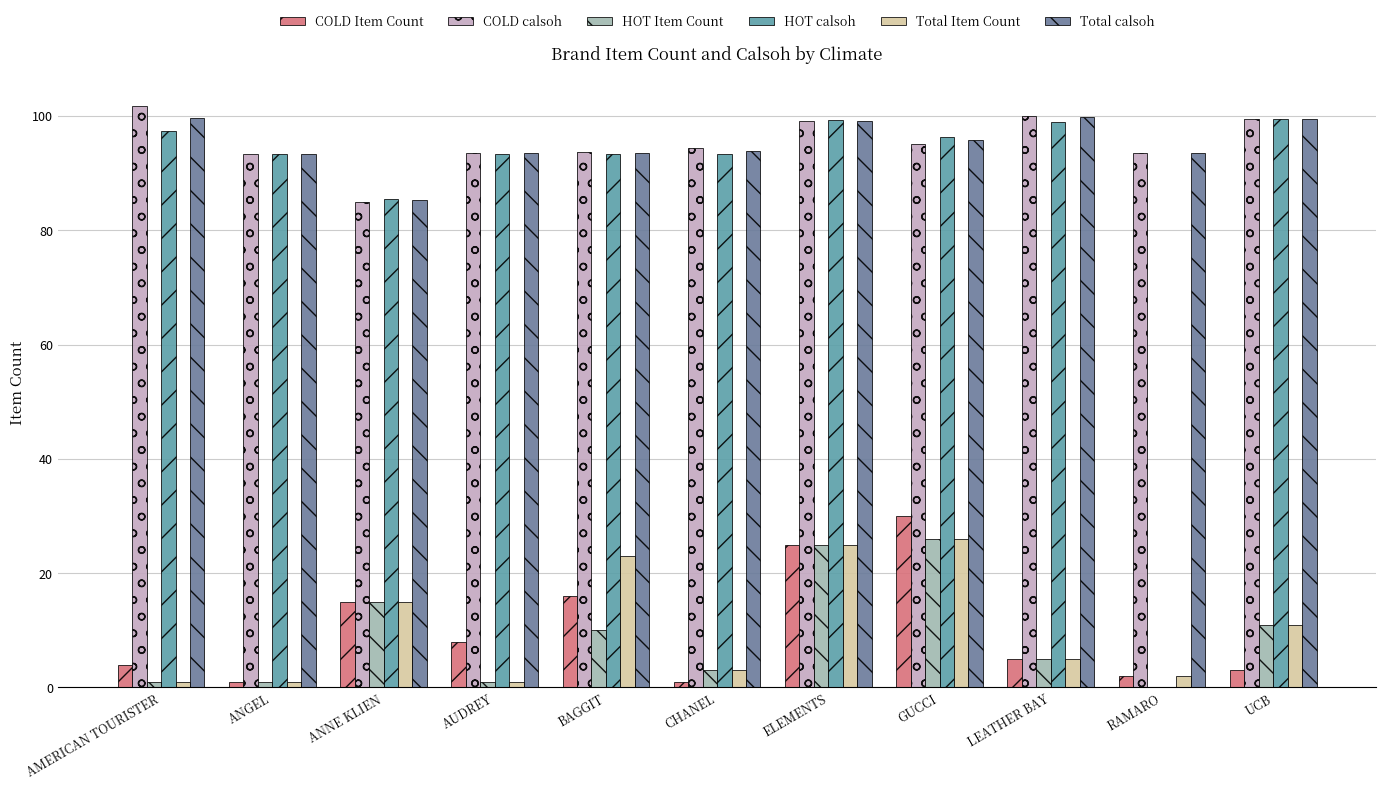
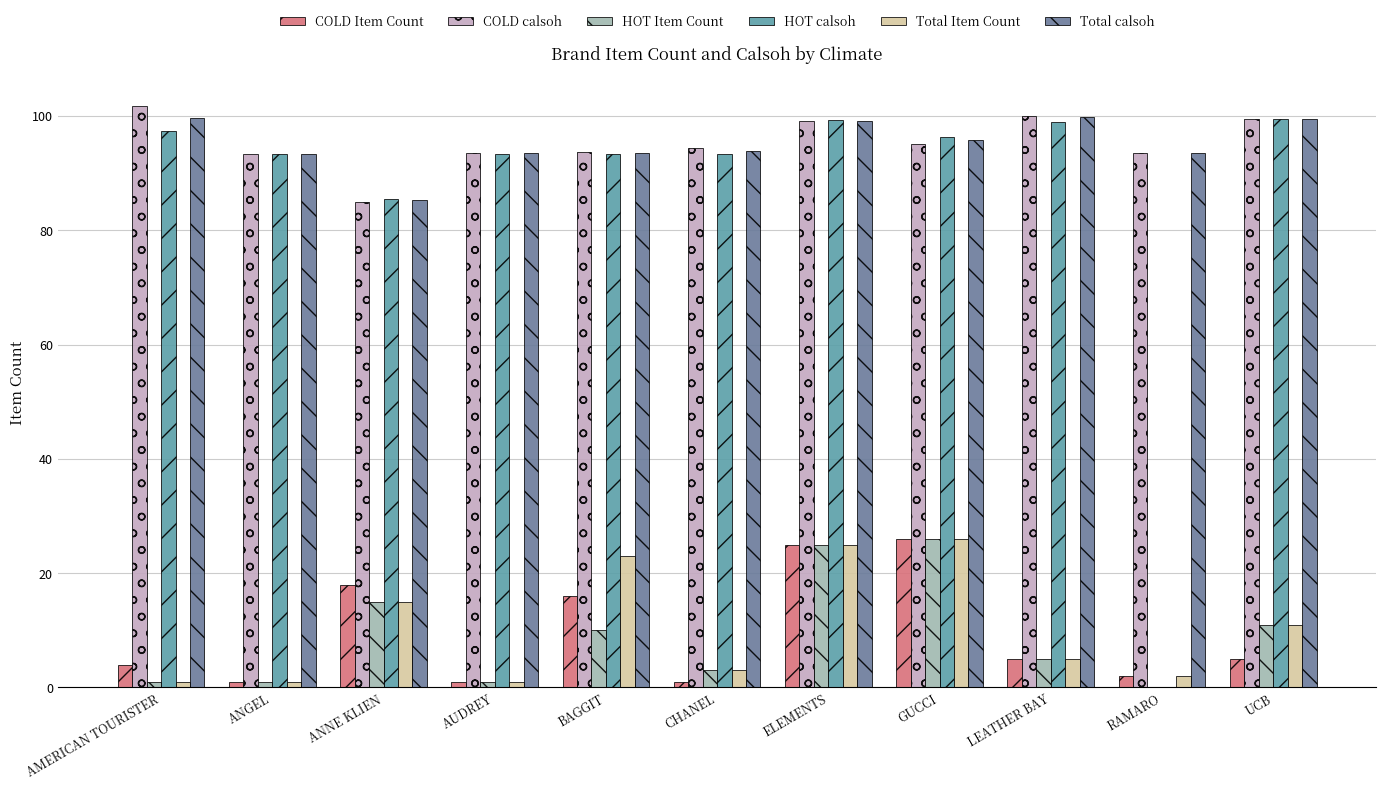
  {
    "COLD Item Count": {
      "AMERICAN TOURISTER": 4,
      "ANGEL": 1,
-     "ANNE KLIEN": 15,
-     "AUDREY": 8,
+     "ANNE KLIEN": 18,
+     "AUDREY": 1,
      "BAGGIT": 16,
      "CHANEL": 1,
      "ELEMENTS": 25,
-     "GUCCI": 30,
+     "GUCCI": 26,
      "LEATHER BAY": 5,
      "RAMARO": 2,
-     "UCB": 3
+     "UCB": 5
    }
  }
